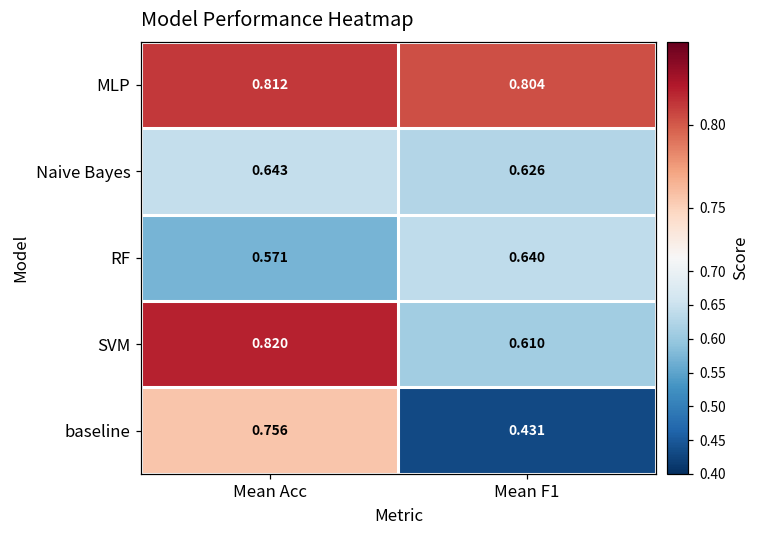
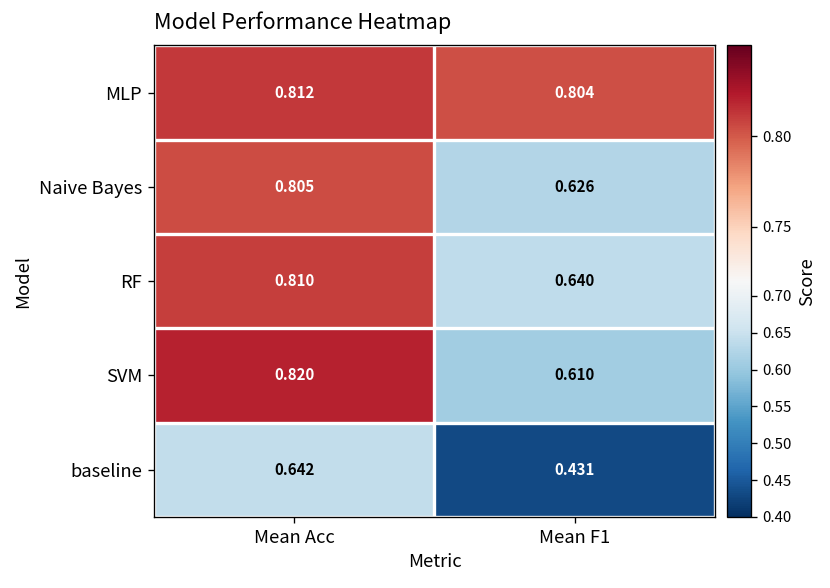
  {
    "MLP": {
      "Mean Acc": 0.812,
      "Mean F1": 0.804
    },
    "Naive Bayes": {
-     "Mean Acc": 0.643,
+     "Mean Acc": 0.805,
      "Mean F1": 0.626
    },
    "RF": {
-     "Mean Acc": 0.571,
+     "Mean Acc": 0.810,
      "Mean F1": 0.640
    },
    "SVM": {
      "Mean Acc": 0.820,
      "Mean F1": 0.610
    },
    "baseline": {
-     "Mean Acc": 0.756,
+     "Mean Acc": 0.642,
      "Mean F1": 0.431
    }
  }
